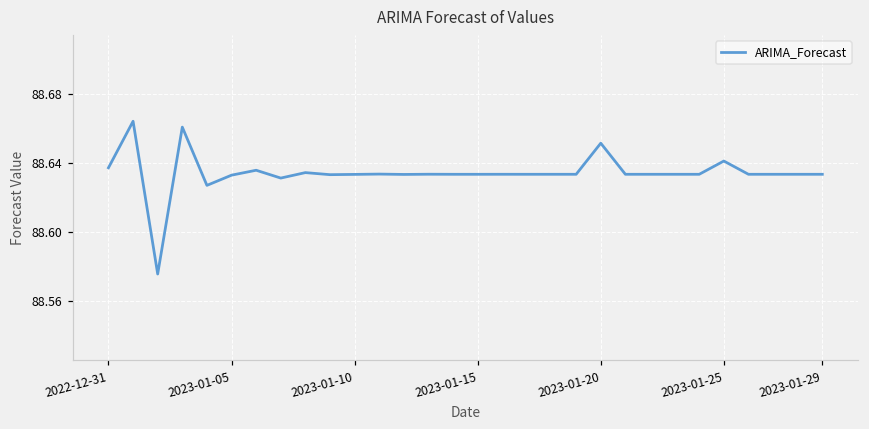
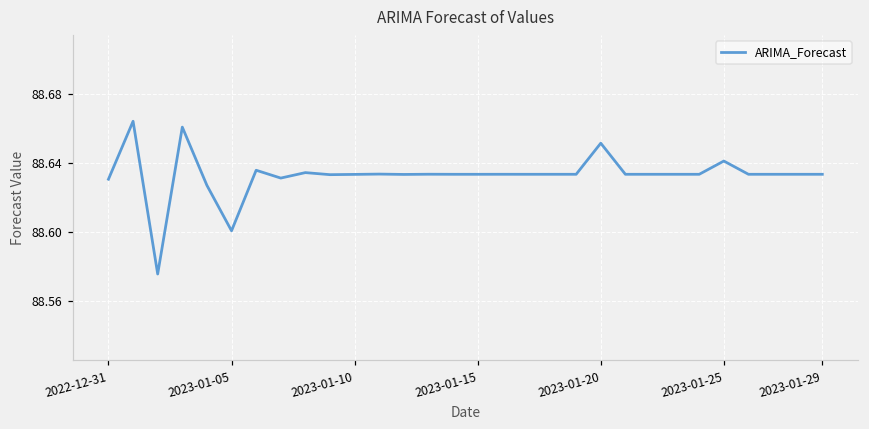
  {
-   "2022-12-31": 88.637,
-   "2023-01-05": 88.633,
+   "2022-12-31": 88.631,
+   "2023-01-05": 88.601,
    "2023-01-10": 88.634,
    "2023-01-15": 88.634,
    "2023-01-20": 88.652,
    "2023-01-25": 88.641,
    "2023-01-29": 88.634
  }
